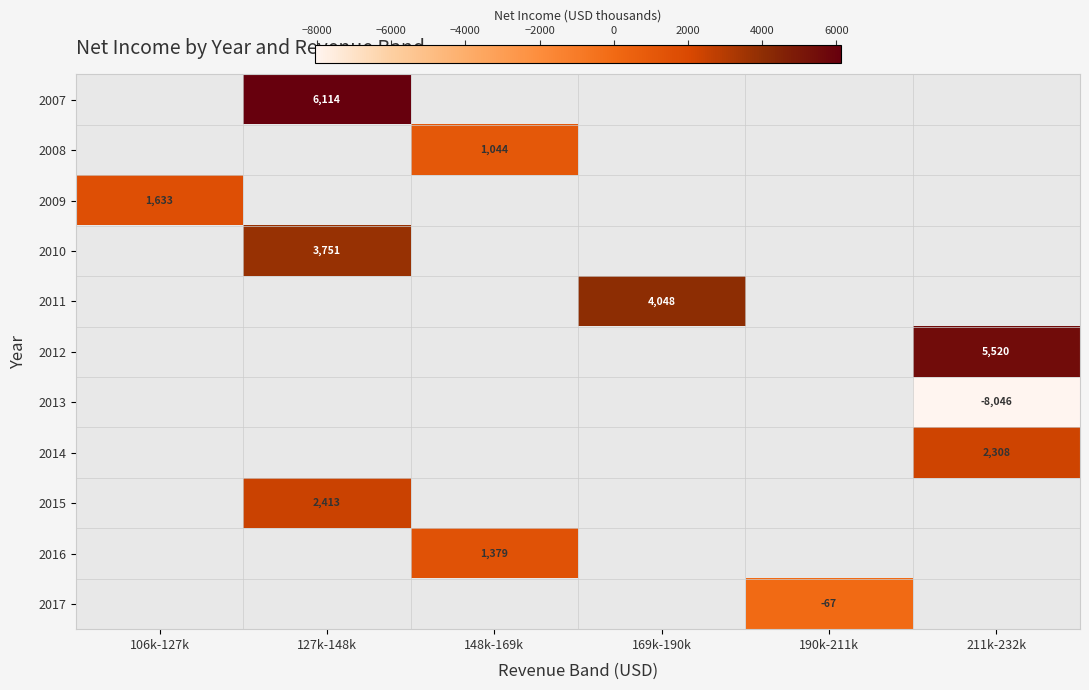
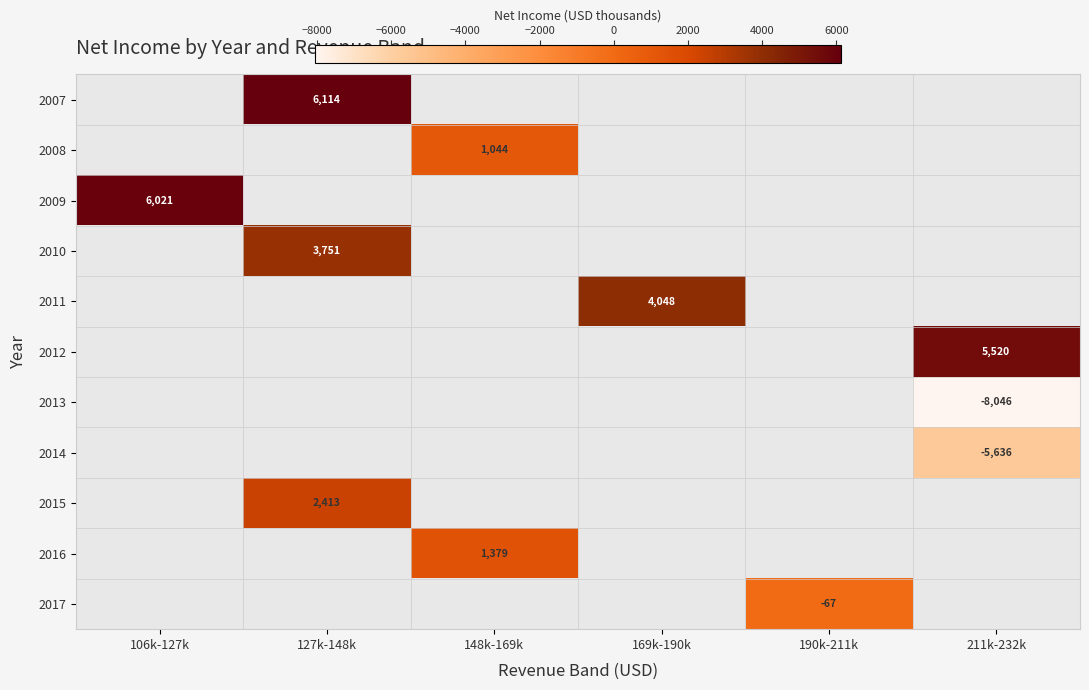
  {
    "2007": {
      "127k-148k": "6,114"
    },
    "2008": {
      "148k-169k": "1,044"
    },
    "2009": {
-     "106k-127k": "1,633"
+     "106k-127k": "6,021"
    },
    "2010": {
      "127k-148k": "3,751"
    },
    "2011": {
      "169k-190k": "4,048"
    },
    "2012": {
      "211k-232k": "5,520"
    },
    "2013": {
      "211k-232k": "-8,046"
    },
    "2014": {
-     "211k-232k": "2,308"
+     "211k-232k": "-5,636"
    },
    "2015": {
      "127k-148k": "2,413"
    },
    "2016": {
      "148k-169k": "1,379"
    },
    "2017": {
      "190k-211k": "-67"
    }
  }
